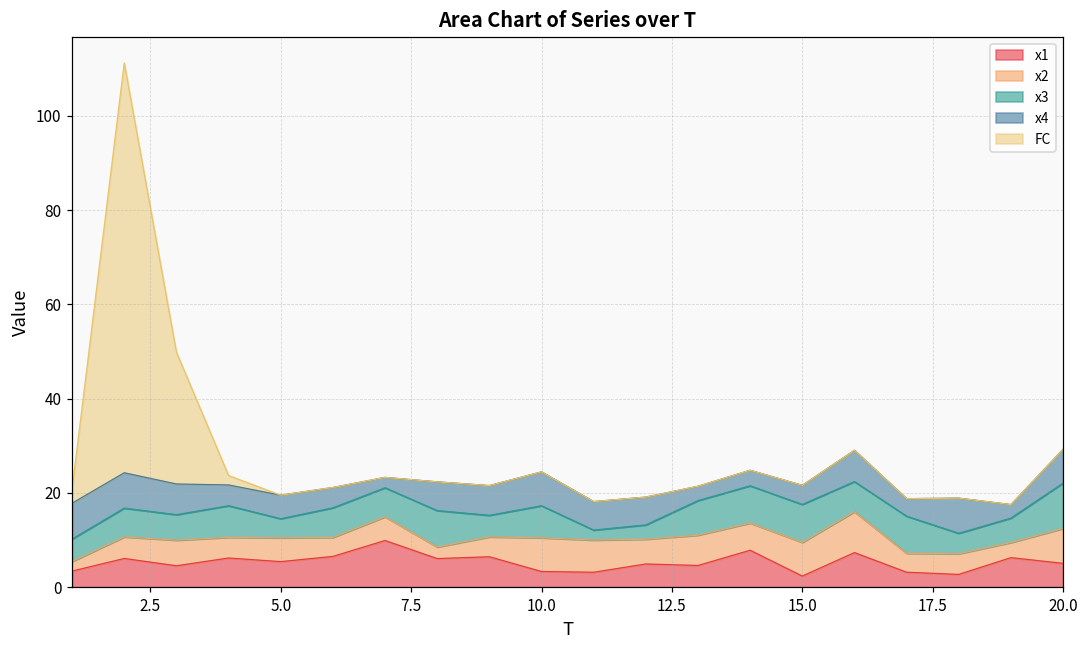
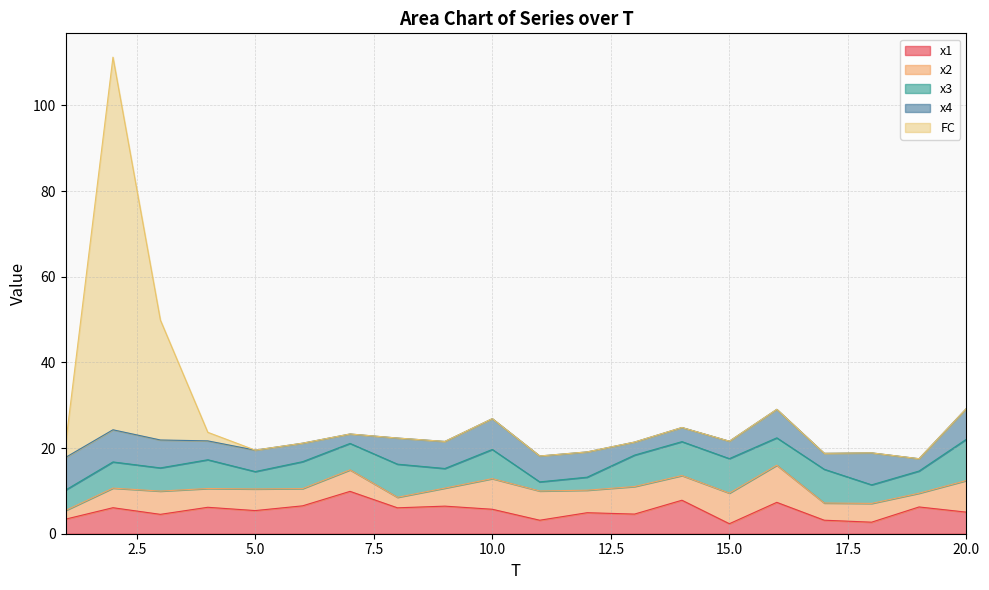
  {
    "x1": {
      "5.0": 5,
-     "10.0": 3,
+     "10.0": 6,
      "15.0": 2,
      "20.0": 5
    }
  }
